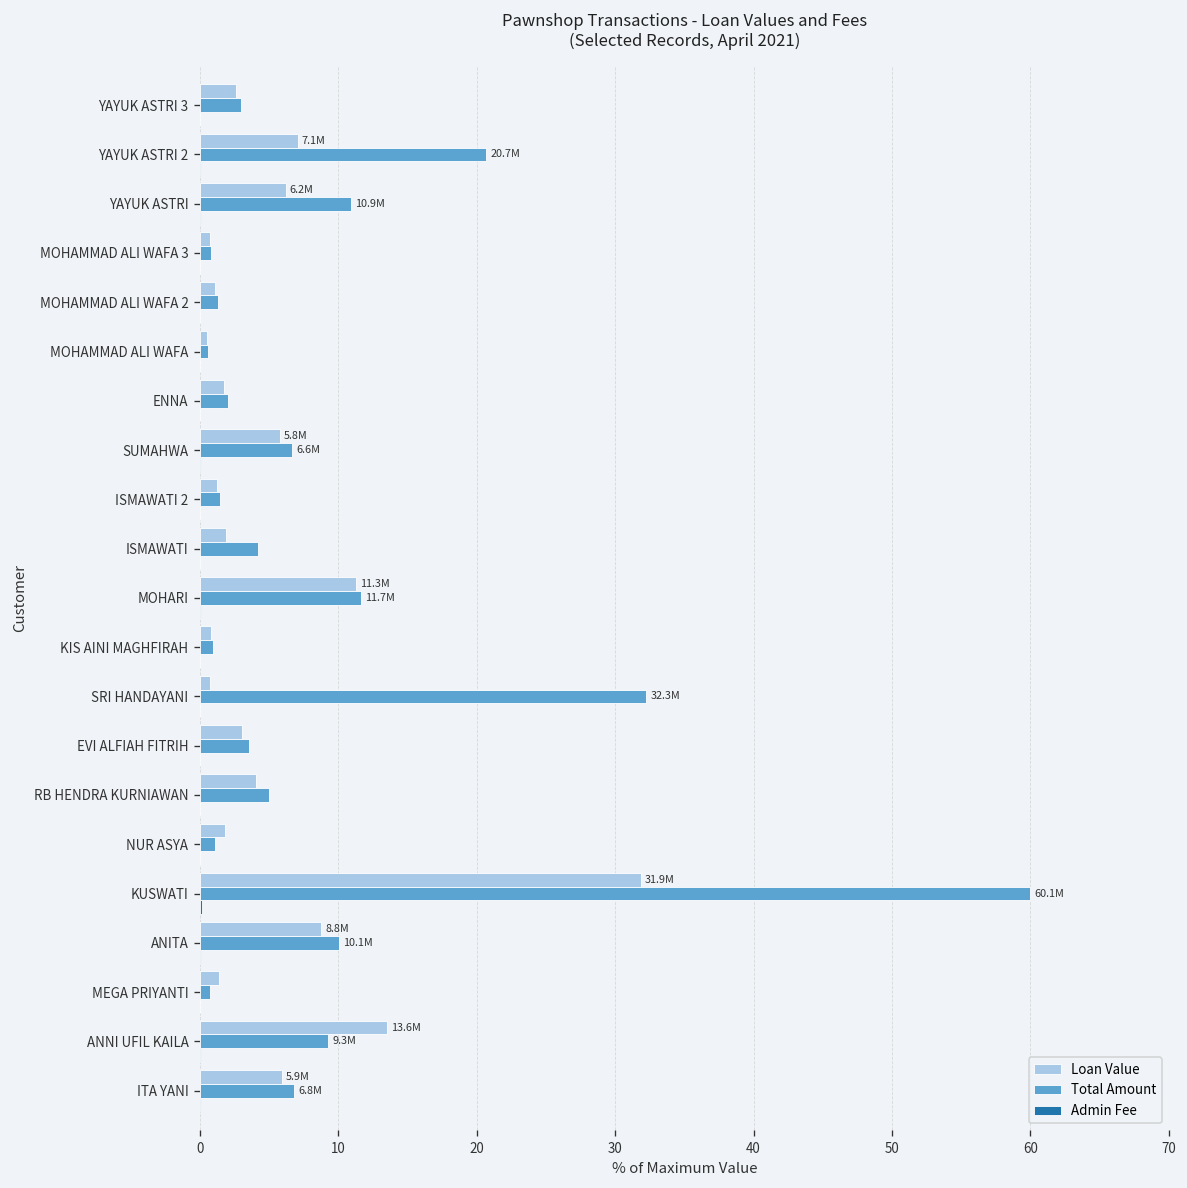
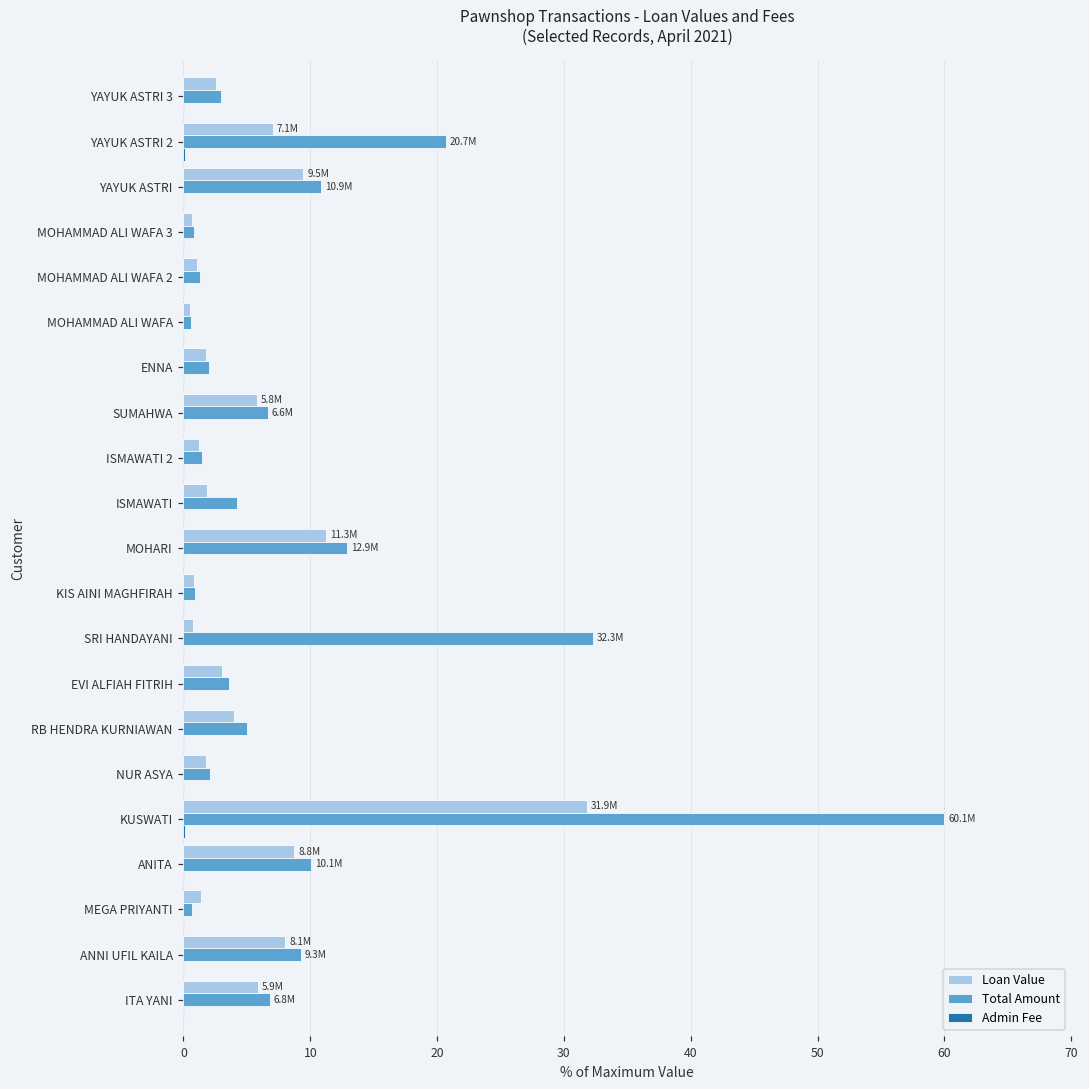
  {
    "Loan Value": {
-     "YAYUK ASTRI": "6.2M",
+     "YAYUK ASTRI": "9.5M",
      "SUMAHWA": "5.8M",
-     "ANNI UFIL KAILA": "13.6M",
+     "ANNI UFIL KAILA": "8.1M",
      "ITA YANI": "5.9M"
    },
    "Total Amount": {
      "YAYUK ASTRI 2": "20.7M",
      "YAYUK ASTRI": "10.9M",
      "SUMAHWA": "6.6M",
-     "MOHARI": "11.7M",
+     "MOHARI": "12.9M",
      "SRI HANDAYANI": "32.3M",
-     "NUR ASYA": "1.1",
+     "NUR ASYA": "2.1",
      "ANITA": "10.1M",
      "ITA YANI": "6.8M"
    }
  }
